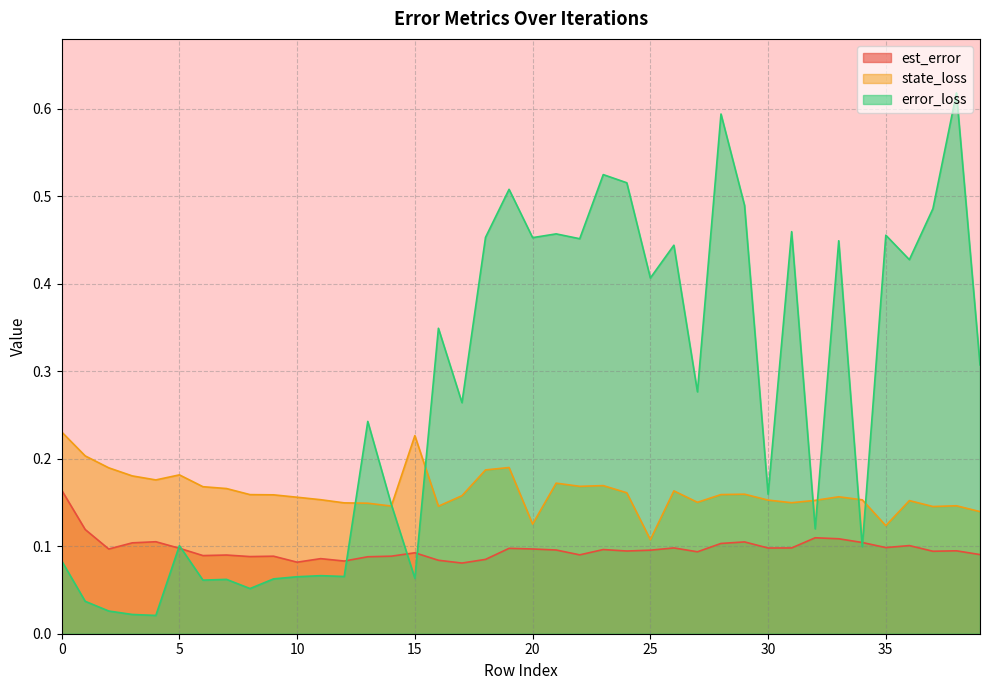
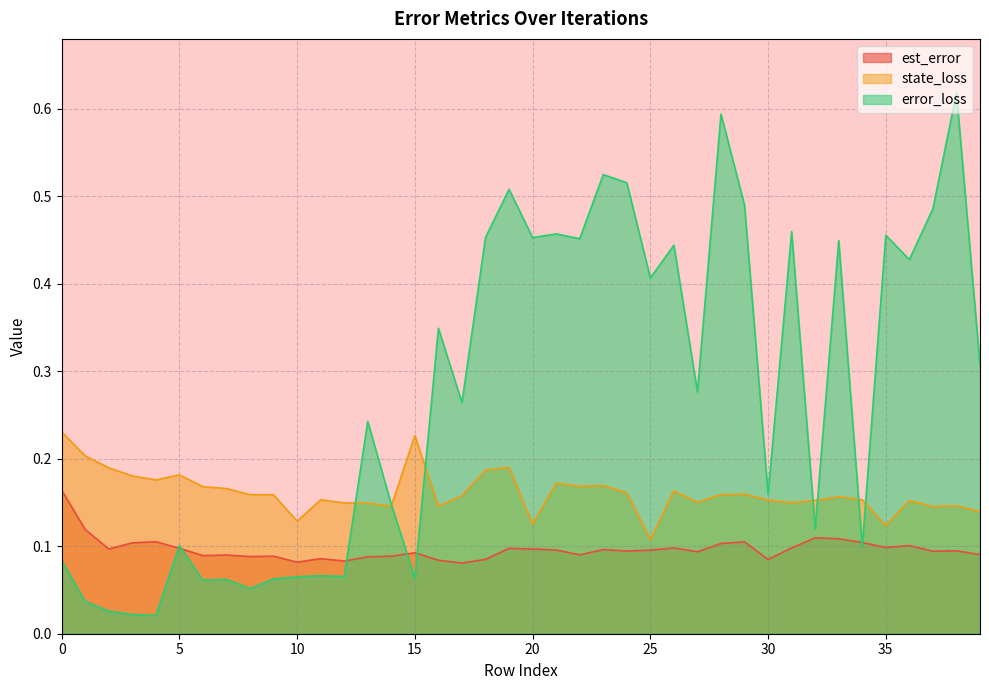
  {
    "est_error": {
      "0": 0.16,
      "5": 0.10,
      "10": 0.08,
      "15": 0.09,
      "20": 0.10,
      "25": 0.10,
-     "30": 0.10,
+     "30": 0.08,
      "35": 0.10
    },
    "state_loss": {
      "0": 0.23,
      "5": 0.18,
-     "10": 0.16,
+     "10": 0.13,
      "15": 0.23,
      "20": 0.13,
      "25": 0.11,
      "30": 0.15,
      "35": 0.12
    },
    "error_loss": {
      "0": 0.08,
      "5": 0.10,
      "10": 0.07,
      "15": 0.06,
      "20": 0.45,
      "25": 0.41,
      "30": 0.16,
      "35": 0.46
    }
  }
